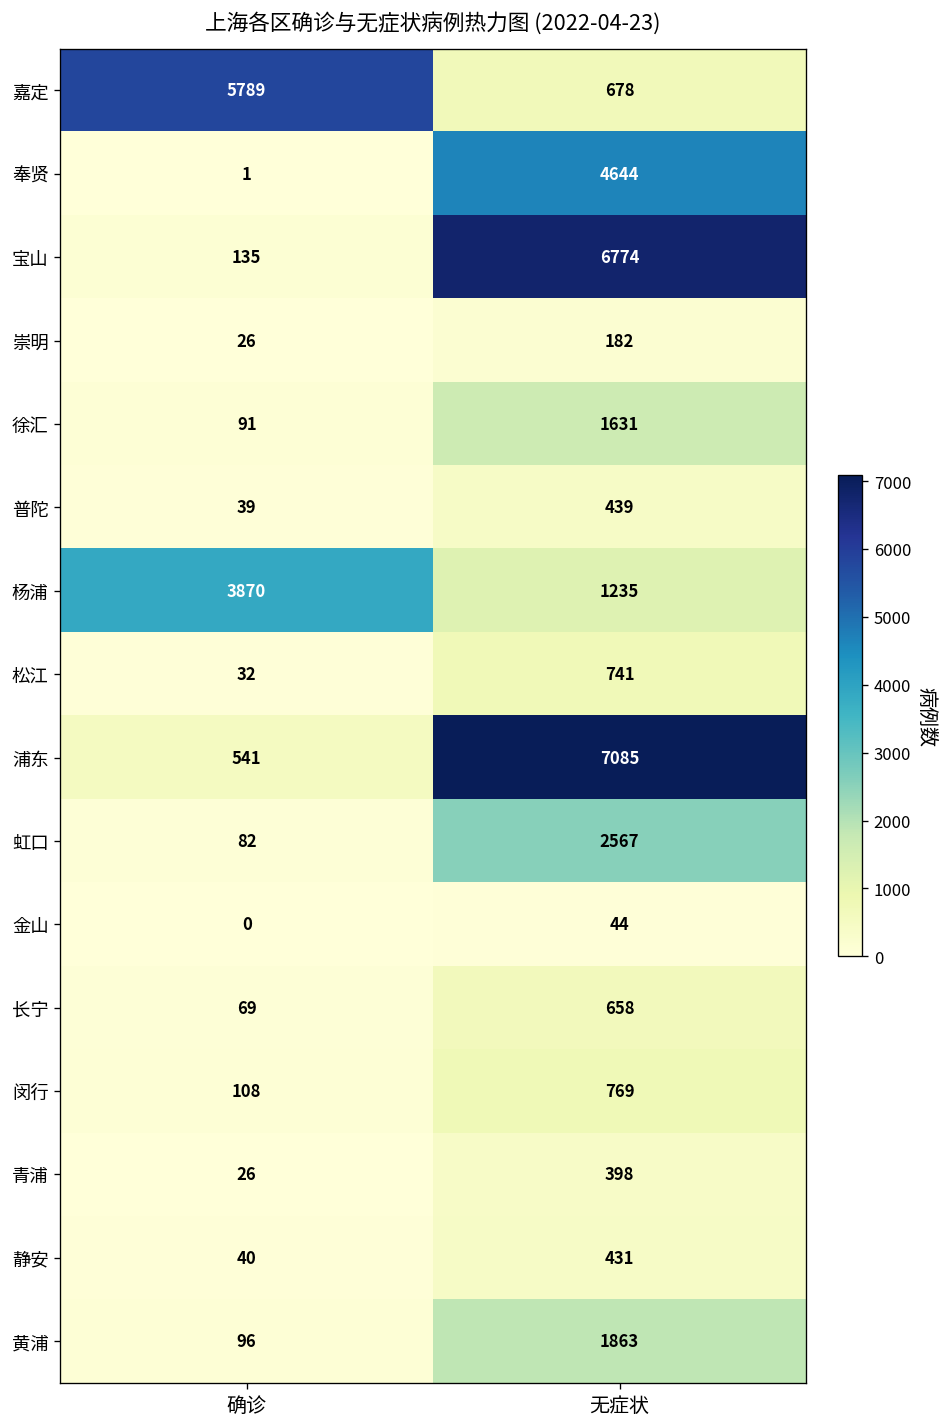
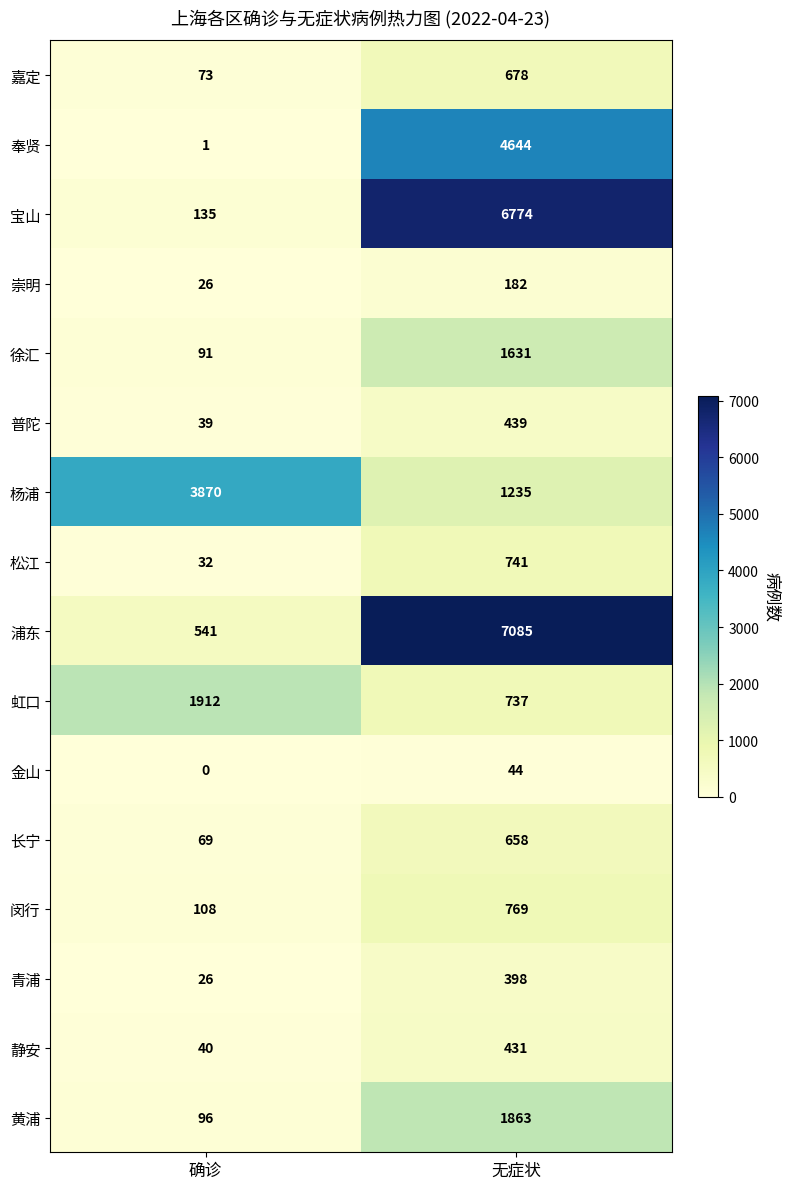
  {
    "嘉定": {
-     "确诊": 5789,
+     "确诊": 73,
      "无症状": 678
    },
    "奉贤": {
      "确诊": 1,
      "无症状": 4644
    },
    "宝山": {
      "确诊": 135,
      "无症状": 6774
    },
    "崇明": {
      "确诊": 26,
      "无症状": 182
    },
    "徐汇": {
      "确诊": 91,
      "无症状": 1631
    },
    "普陀": {
      "确诊": 39,
      "无症状": 439
    },
    "杨浦": {
      "确诊": 3870,
      "无症状": 1235
    },
    "松江": {
      "确诊": 32,
      "无症状": 741
    },
    "浦东": {
      "确诊": 541,
      "无症状": 7085
    },
    "虹口": {
-     "确诊": 82,
-     "无症状": 2567
+     "确诊": 1912,
+     "无症状": 737
    },
    "金山": {
      "确诊": 0,
      "无症状": 44
    },
    "长宁": {
      "确诊": 69,
      "无症状": 658
    },
    "闵行": {
      "确诊": 108,
      "无症状": 769
    },
    "青浦": {
      "确诊": 26,
      "无症状": 398
    },
    "静安": {
      "确诊": 40,
      "无症状": 431
    },
    "黄浦": {
      "确诊": 96,
      "无症状": 1863
    }
  }
